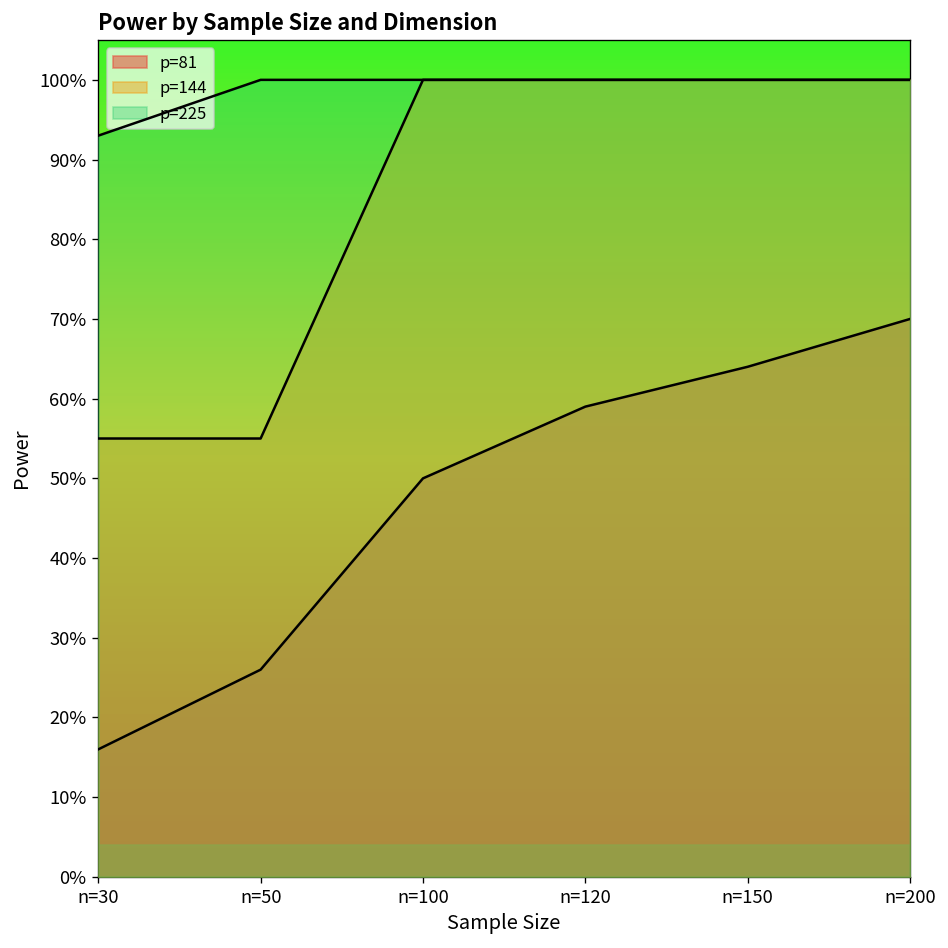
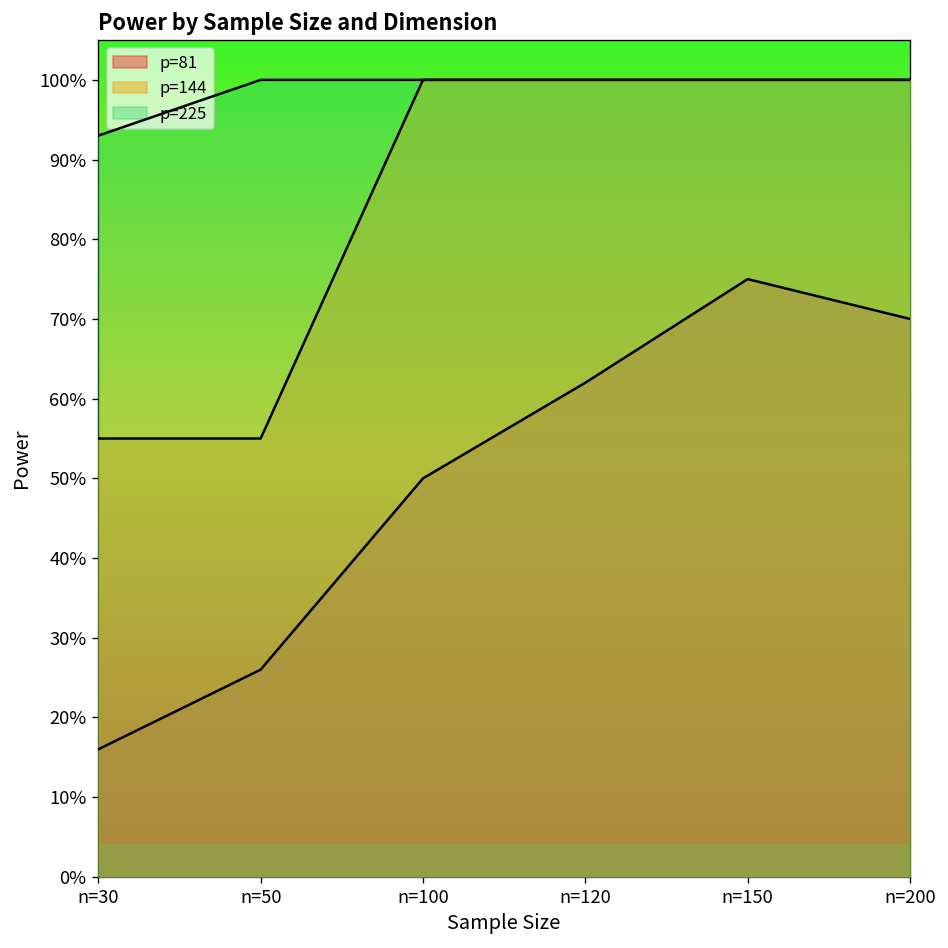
  {
    "p=81": {
      "n=30": "16%",
      "n=50": "26%",
      "n=100": "50%",
-     "n=120": "59%",
-     "n=150": "64%",
+     "n=120": "62%",
+     "n=150": "75%",
      "n=200": "70%"
    },
    "p=144": {
      "n=30": "55%",
      "n=50": "55%"
    },
    "p=225": {
      "n=30": "93%",
      "n=50": "100%"
    }
  }
